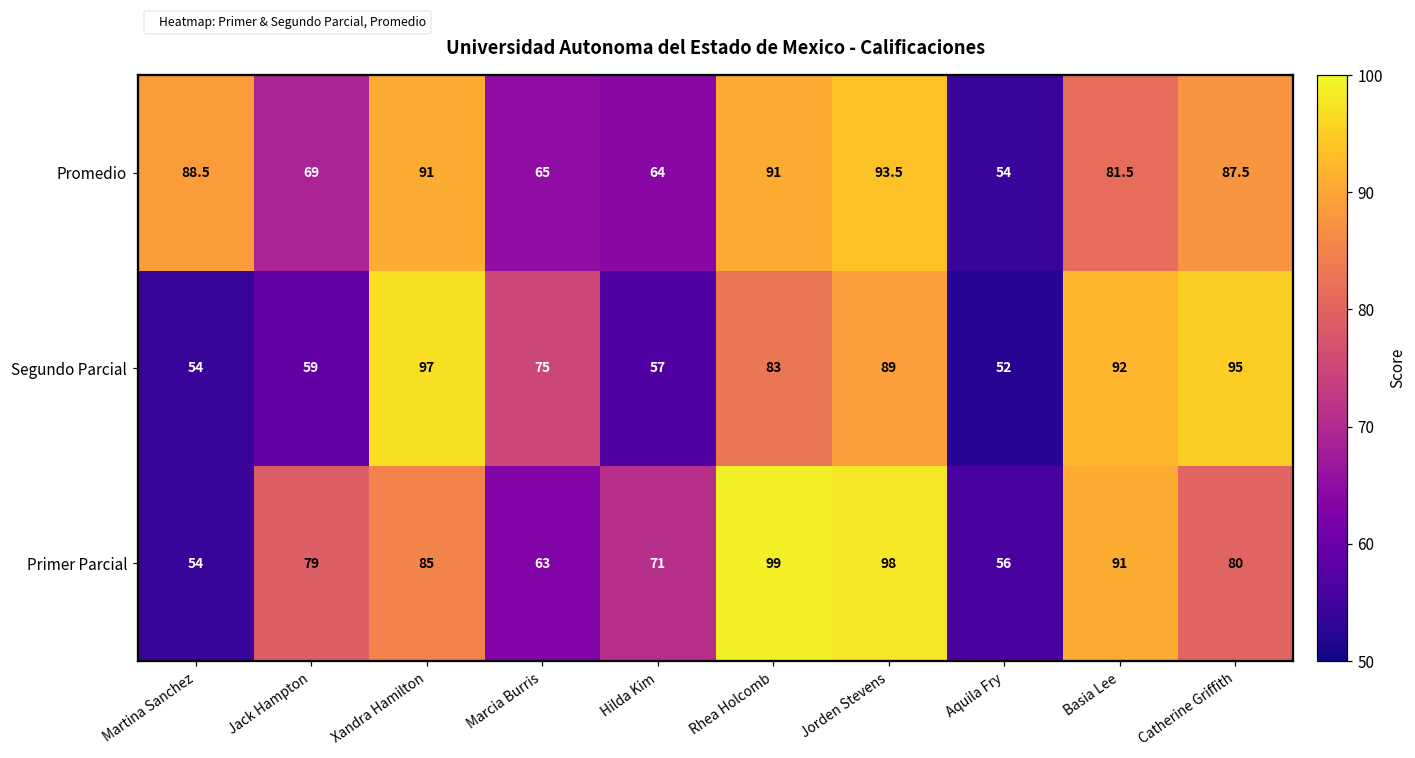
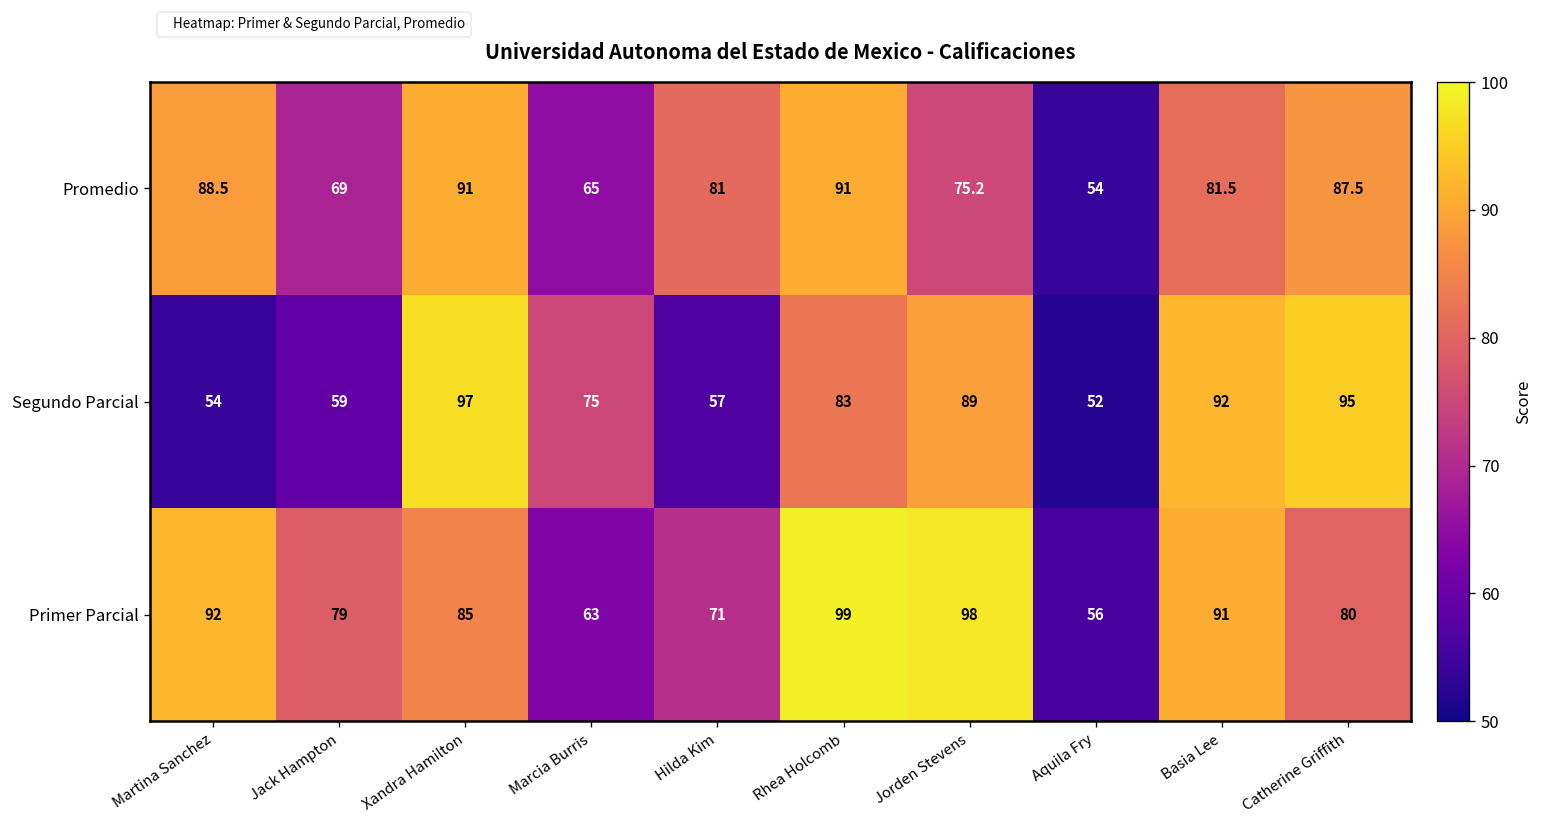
  {
    "Promedio": {
      "Martina Sanchez": 88.5,
      "Jack Hampton": 69,
      "Xandra Hamilton": 91,
      "Marcia Burris": 65,
-     "Hilda Kim": 64,
+     "Hilda Kim": 81,
      "Rhea Holcomb": 91,
-     "Jorden Stevens": 93.5,
+     "Jorden Stevens": 75.2,
      "Aquila Fry": 54,
      "Basia Lee": 81.5,
      "Catherine Griffith": 87.5
    },
    "Segundo Parcial": {
      "Martina Sanchez": 54,
      "Jack Hampton": 59,
      "Xandra Hamilton": 97,
      "Marcia Burris": 75,
      "Hilda Kim": 57,
      "Rhea Holcomb": 83,
      "Jorden Stevens": 89,
      "Aquila Fry": 52,
      "Basia Lee": 92,
      "Catherine Griffith": 95
    },
    "Primer Parcial": {
-     "Martina Sanchez": 54,
+     "Martina Sanchez": 92,
      "Jack Hampton": 79,
      "Xandra Hamilton": 85,
      "Marcia Burris": 63,
      "Hilda Kim": 71,
      "Rhea Holcomb": 99,
      "Jorden Stevens": 98,
      "Aquila Fry": 56,
      "Basia Lee": 91,
      "Catherine Griffith": 80
    }
  }
